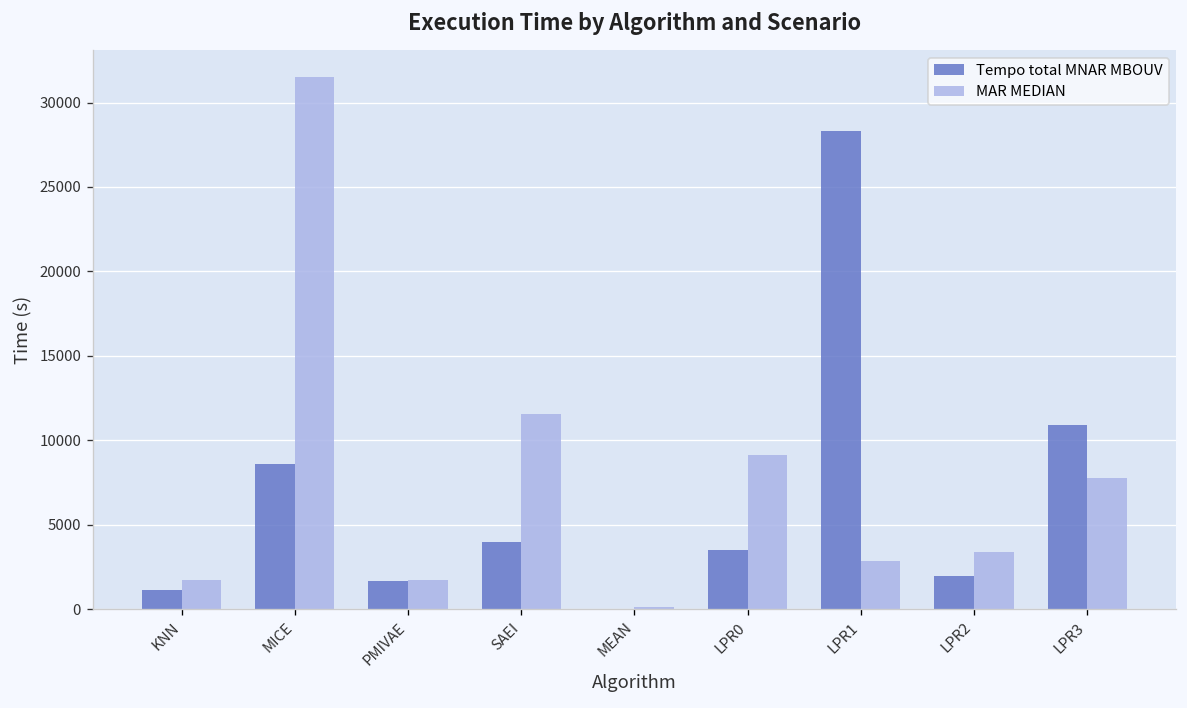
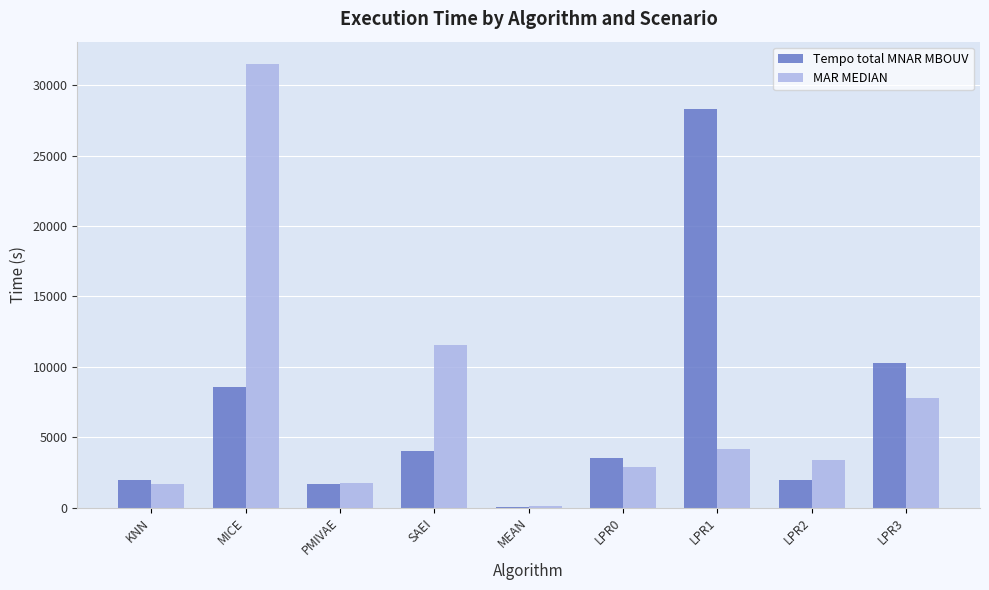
  {
    "Tempo total MNAR MBOUV": {
-     "KNN": 1100,
+     "KNN": 2000,
      "MICE": 8600,
      "PMIVAE": 1600,
      "SAEI": 4000,
      "LPR0": 3500,
      "LPR1": 28300,
      "LPR2": 1900,
-     "LPR3": 10900
+     "LPR3": 10300
    },
    "MAR MEDIAN": {
      "KNN": 1700,
      "MICE": 31500,
      "PMIVAE": 1700,
      "SAEI": 11500,
-     "LPR0": 9100,
-     "LPR1": 2800,
+     "LPR0": 2900,
+     "LPR1": 4100,
      "LPR2": 3400,
      "LPR3": 7700
    }
  }
